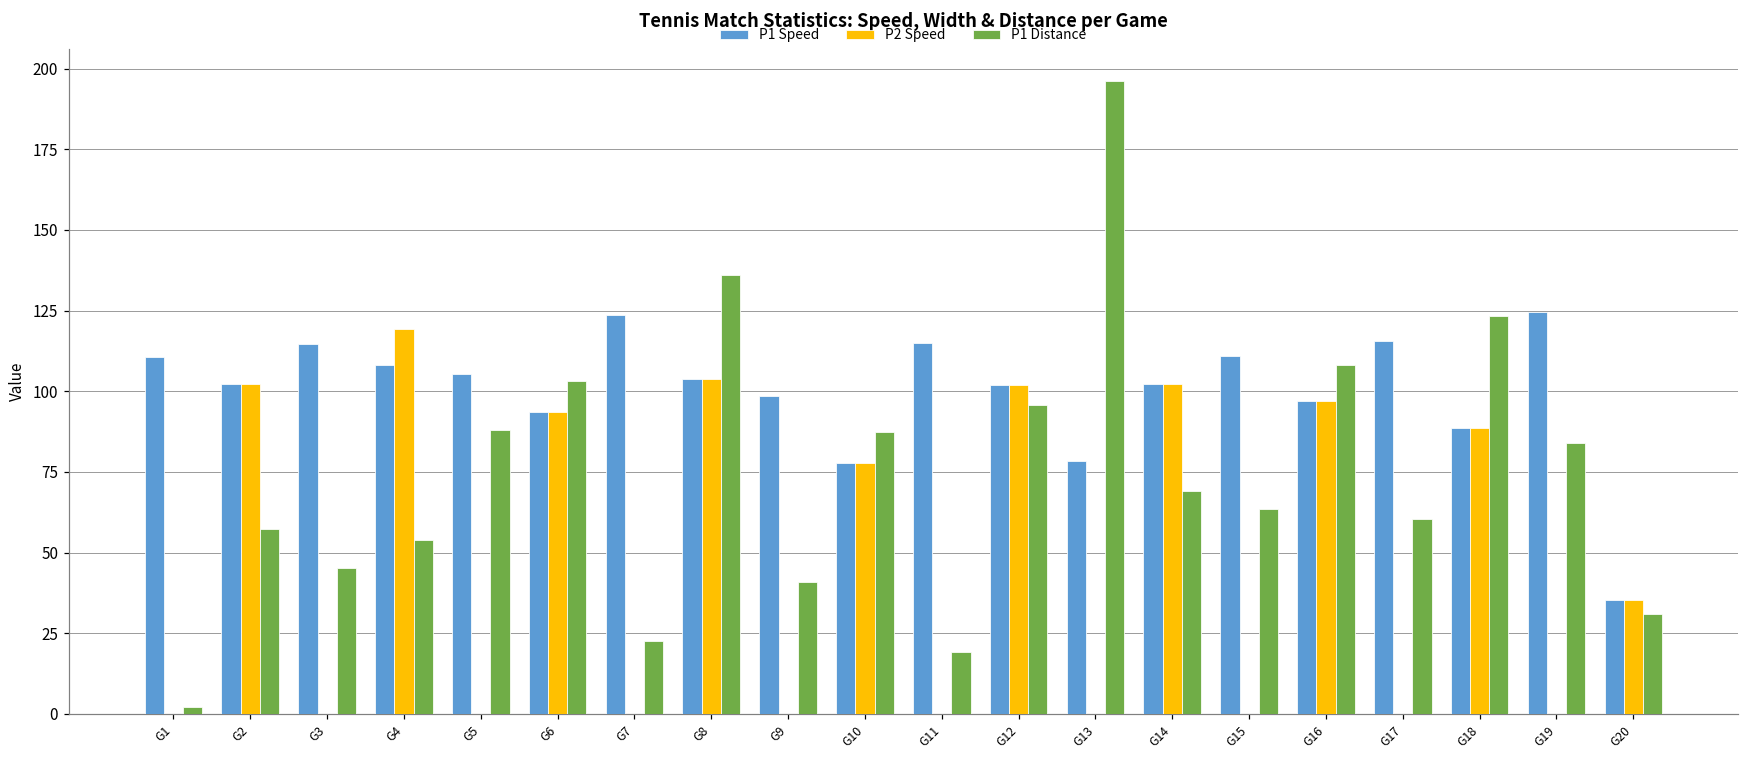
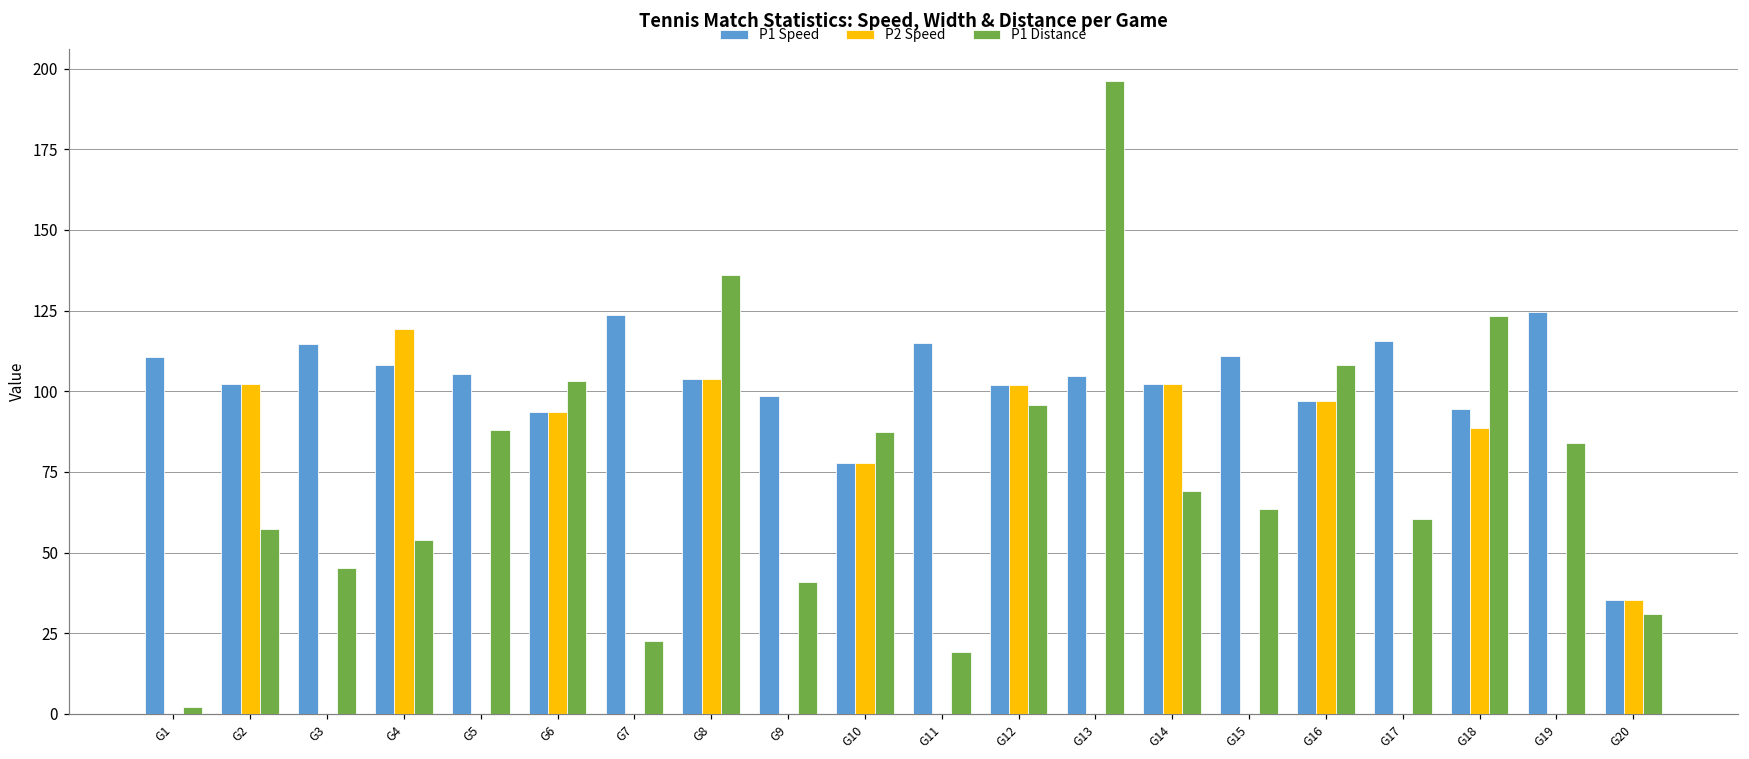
  {
    "P1 Speed": {
      "G1": 111,
      "G2": 102,
      "G3": 115,
      "G4": 108,
      "G5": 105,
      "G6": 94,
      "G7": 124,
      "G8": 104,
      "G9": 99,
      "G10": 78,
      "G11": 115,
      "G12": 102,
-     "G13": 78,
+     "G13": 105,
      "G14": 102,
      "G15": 111,
      "G16": 97,
      "G17": 116,
-     "G18": 89,
+     "G18": 94,
      "G19": 124,
      "G20": 35
    },
    "P2 Speed": {
      "G1": 0,
      "G2": 102,
      "G3": 0,
      "G4": 119,
      "G5": 0,
      "G6": 94,
      "G7": 0,
      "G8": 104,
      "G9": 0,
      "G10": 78,
      "G11": 0,
      "G12": 102,
      "G13": 0,
      "G14": 102,
      "G15": 0,
      "G16": 97,
      "G17": 0,
      "G18": 89,
      "G19": 0,
      "G20": 35
    },
    "P1 Distance": {
      "G1": 2,
      "G2": 57,
      "G3": 45,
      "G4": 54,
      "G5": 88,
      "G6": 103,
      "G7": 22,
      "G8": 136,
      "G9": 41,
      "G10": 87,
      "G11": 19,
      "G12": 96,
      "G13": 196,
      "G14": 69,
      "G15": 63,
      "G16": 108,
      "G17": 60,
      "G18": 123,
      "G19": 84,
      "G20": 31
    }
  }
